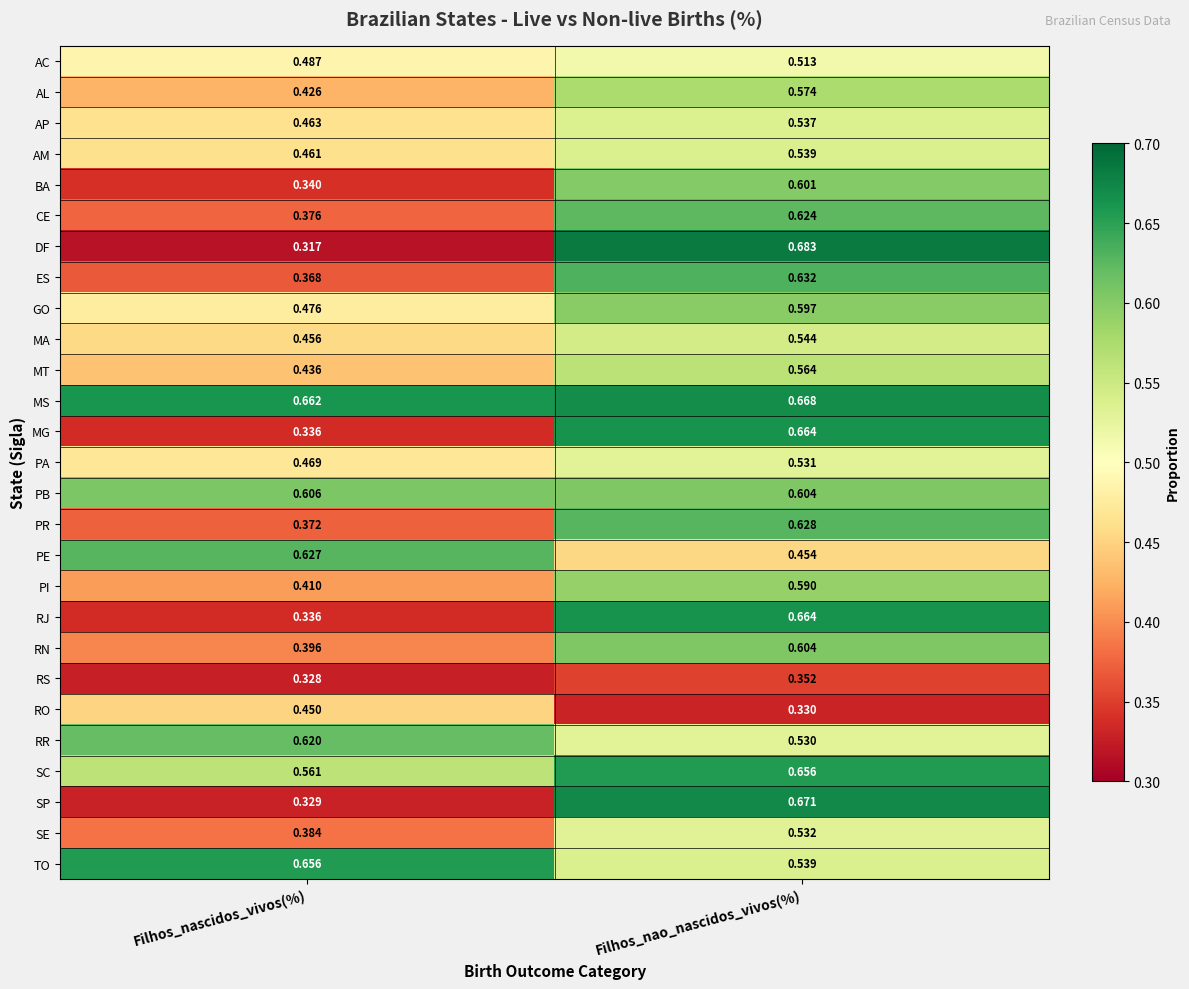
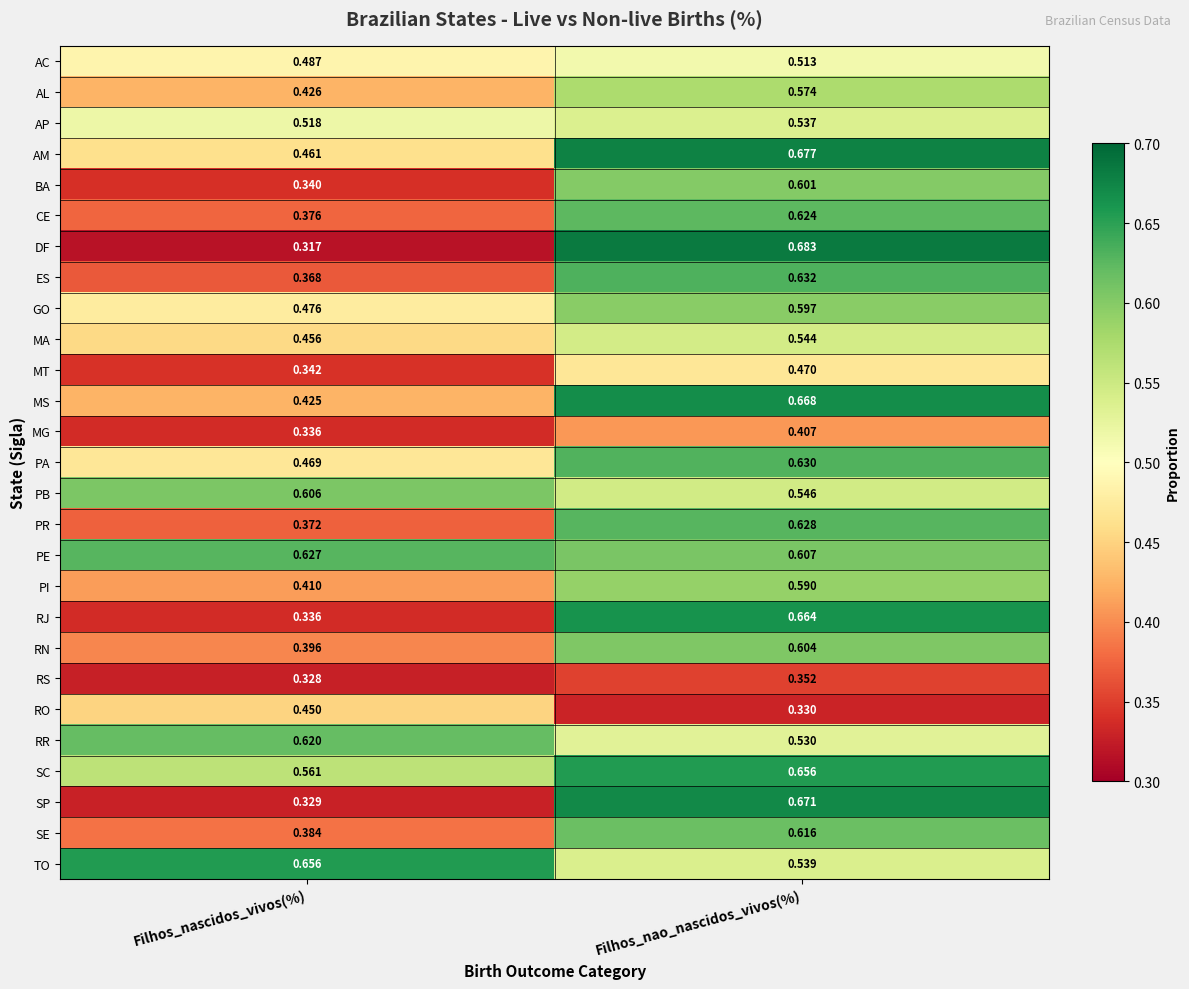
  {
    "AC": {
      "Filhos_nascidos_vivos(%)": 0.487,
      "Filhos_nao_nascidos_vivos(%)": 0.513
    },
    "AL": {
      "Filhos_nascidos_vivos(%)": 0.426,
      "Filhos_nao_nascidos_vivos(%)": 0.574
    },
    "AP": {
-     "Filhos_nascidos_vivos(%)": 0.463,
+     "Filhos_nascidos_vivos(%)": 0.518,
      "Filhos_nao_nascidos_vivos(%)": 0.537
    },
    "AM": {
      "Filhos_nascidos_vivos(%)": 0.461,
-     "Filhos_nao_nascidos_vivos(%)": 0.539
+     "Filhos_nao_nascidos_vivos(%)": 0.677
    },
    "BA": {
      "Filhos_nascidos_vivos(%)": 0.340,
      "Filhos_nao_nascidos_vivos(%)": 0.601
    },
    "CE": {
      "Filhos_nascidos_vivos(%)": 0.376,
      "Filhos_nao_nascidos_vivos(%)": 0.624
    },
    "DF": {
      "Filhos_nascidos_vivos(%)": 0.317,
      "Filhos_nao_nascidos_vivos(%)": 0.683
    },
    "ES": {
      "Filhos_nascidos_vivos(%)": 0.368,
      "Filhos_nao_nascidos_vivos(%)": 0.632
    },
    "GO": {
      "Filhos_nascidos_vivos(%)": 0.476,
      "Filhos_nao_nascidos_vivos(%)": 0.597
    },
    "MA": {
      "Filhos_nascidos_vivos(%)": 0.456,
      "Filhos_nao_nascidos_vivos(%)": 0.544
    },
    "MT": {
-     "Filhos_nascidos_vivos(%)": 0.436,
-     "Filhos_nao_nascidos_vivos(%)": 0.564
+     "Filhos_nascidos_vivos(%)": 0.342,
+     "Filhos_nao_nascidos_vivos(%)": 0.470
    },
    "MS": {
-     "Filhos_nascidos_vivos(%)": 0.662,
+     "Filhos_nascidos_vivos(%)": 0.425,
      "Filhos_nao_nascidos_vivos(%)": 0.668
    },
    "MG": {
      "Filhos_nascidos_vivos(%)": 0.336,
-     "Filhos_nao_nascidos_vivos(%)": 0.664
+     "Filhos_nao_nascidos_vivos(%)": 0.407
    },
    "PA": {
      "Filhos_nascidos_vivos(%)": 0.469,
-     "Filhos_nao_nascidos_vivos(%)": 0.531
+     "Filhos_nao_nascidos_vivos(%)": 0.630
    },
    "PB": {
      "Filhos_nascidos_vivos(%)": 0.606,
-     "Filhos_nao_nascidos_vivos(%)": 0.604
+     "Filhos_nao_nascidos_vivos(%)": 0.546
    },
    "PR": {
      "Filhos_nascidos_vivos(%)": 0.372,
      "Filhos_nao_nascidos_vivos(%)": 0.628
    },
    "PE": {
      "Filhos_nascidos_vivos(%)": 0.627,
-     "Filhos_nao_nascidos_vivos(%)": 0.454
+     "Filhos_nao_nascidos_vivos(%)": 0.607
    },
    "PI": {
      "Filhos_nascidos_vivos(%)": 0.410,
      "Filhos_nao_nascidos_vivos(%)": 0.590
    },
    "RJ": {
      "Filhos_nascidos_vivos(%)": 0.336,
      "Filhos_nao_nascidos_vivos(%)": 0.664
    },
    "RN": {
      "Filhos_nascidos_vivos(%)": 0.396,
      "Filhos_nao_nascidos_vivos(%)": 0.604
    },
    "RS": {
      "Filhos_nascidos_vivos(%)": 0.328,
      "Filhos_nao_nascidos_vivos(%)": 0.352
    },
    "RO": {
      "Filhos_nascidos_vivos(%)": 0.450,
      "Filhos_nao_nascidos_vivos(%)": 0.330
    },
    "RR": {
      "Filhos_nascidos_vivos(%)": 0.620,
      "Filhos_nao_nascidos_vivos(%)": 0.530
    },
    "SC": {
      "Filhos_nascidos_vivos(%)": 0.561,
      "Filhos_nao_nascidos_vivos(%)": 0.656
    },
    "SP": {
      "Filhos_nascidos_vivos(%)": 0.329,
      "Filhos_nao_nascidos_vivos(%)": 0.671
    },
    "SE": {
      "Filhos_nascidos_vivos(%)": 0.384,
-     "Filhos_nao_nascidos_vivos(%)": 0.532
+     "Filhos_nao_nascidos_vivos(%)": 0.616
    },
    "TO": {
      "Filhos_nascidos_vivos(%)": 0.656,
      "Filhos_nao_nascidos_vivos(%)": 0.539
    }
  }
